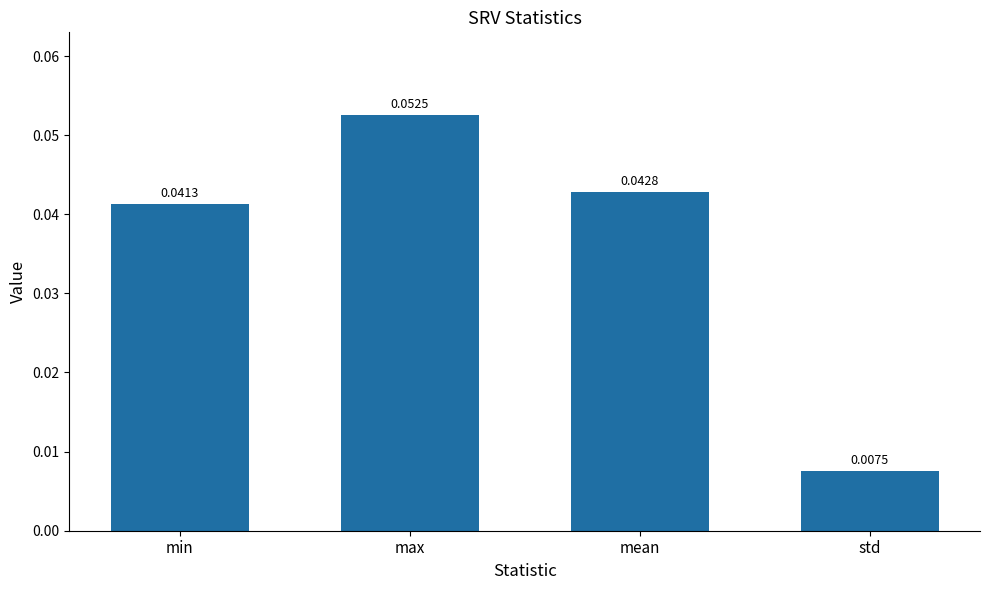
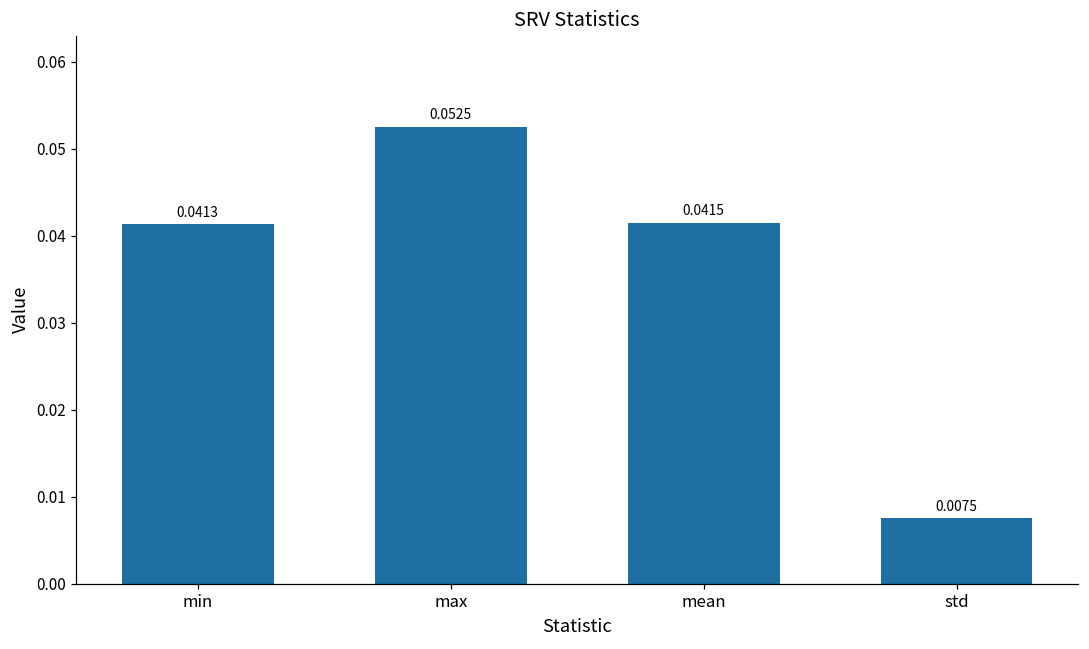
  {
    "min": 0.0413,
    "max": 0.0525,
-   "mean": 0.0428,
+   "mean": 0.0415,
    "std": 0.0075
  }
